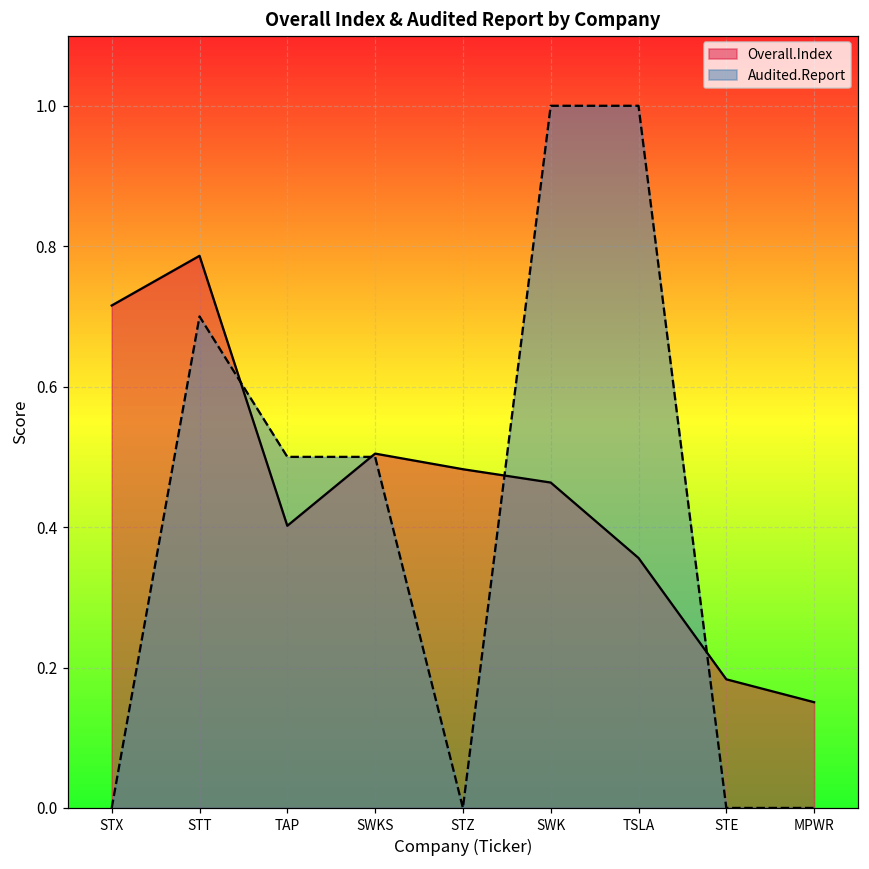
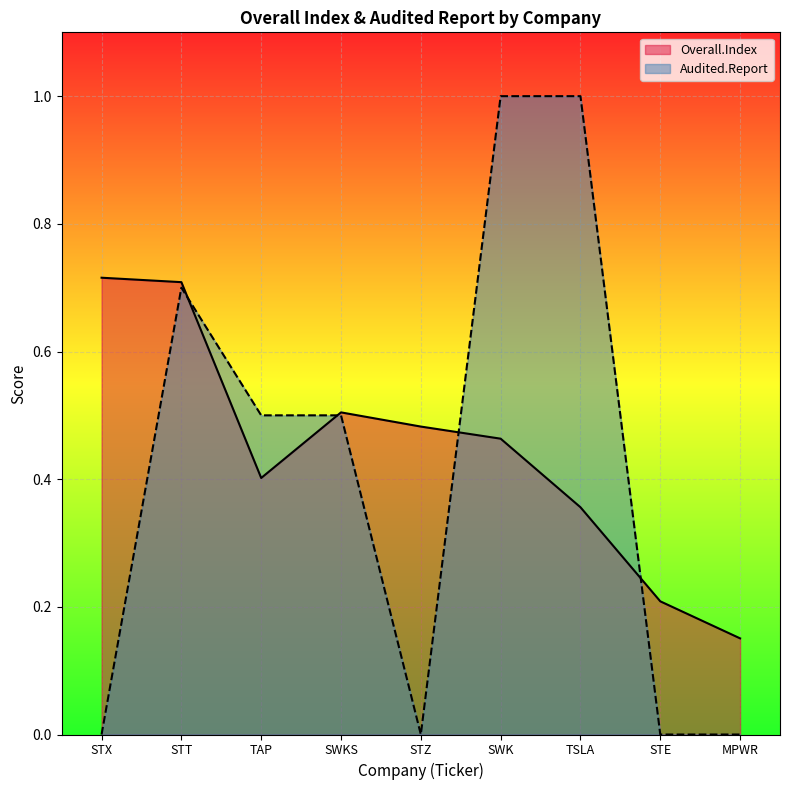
  {
    "Overall.Index": {
      "STX": 0.72,
-     "STT": 0.79,
+     "STT": 0.71,
      "TAP": 0.40,
      "SWKS": 0.50,
      "STZ": 0.48,
      "SWK": 0.46,
      "TSLA": 0.36,
-     "STE": 0.18,
+     "STE": 0.21,
      "MPWR": 0.15
    },
    "Audited.Report": {
      "STX": 0.00,
      "STT": 0.70,
      "TAP": 0.50,
      "SWKS": 0.50,
      "STZ": 0.00,
      "SWK": 1.00,
      "TSLA": 1.00,
      "STE": 0.00,
      "MPWR": 0.00
    }
  }
